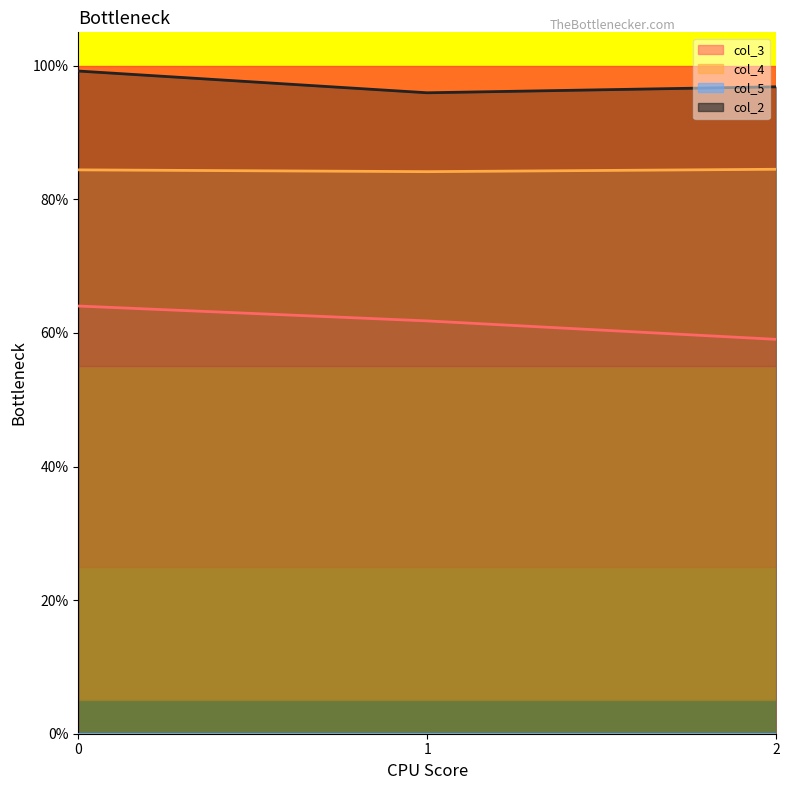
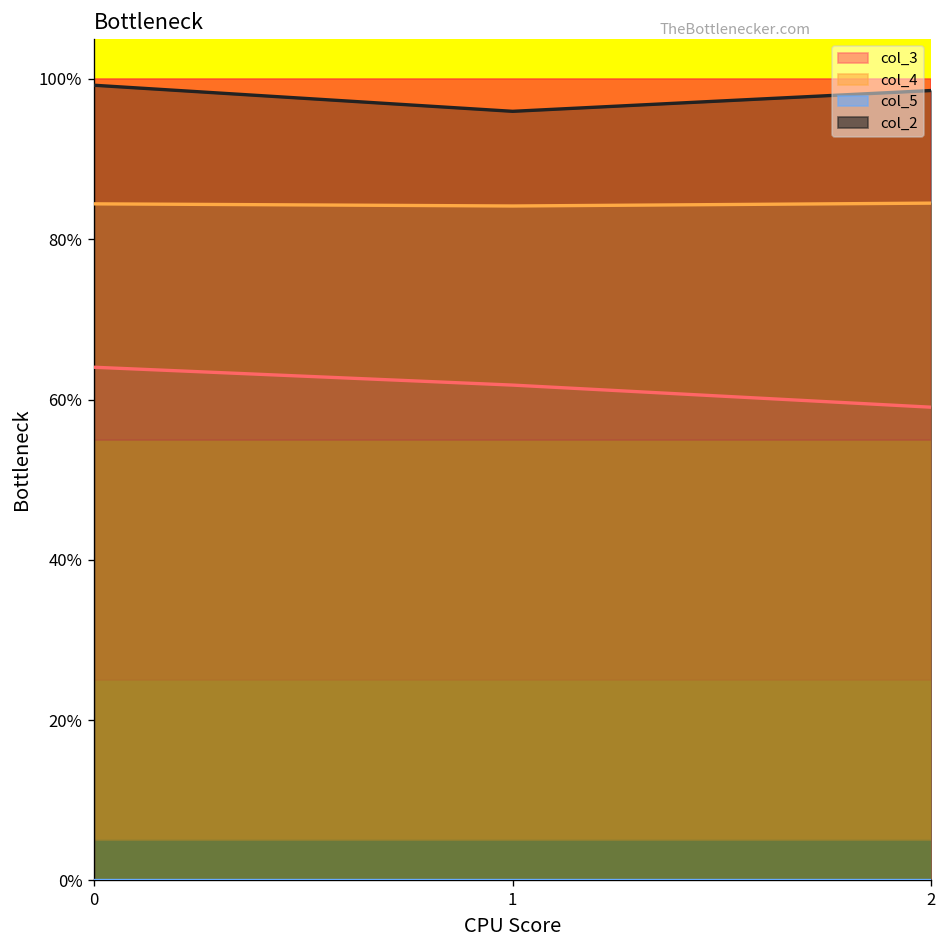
  {
    "col_5": {
      "0": "0%",
      "1": "0%",
      "2": "0%"
    },
    "col_2": {
      "0": "99%",
      "1": "96%",
-     "2": "97%"
+     "2": "99%"
    }
  }
